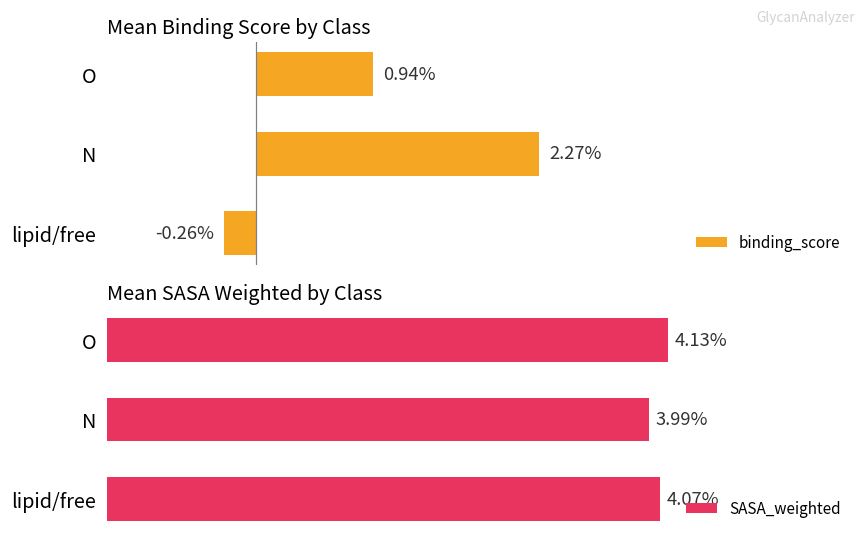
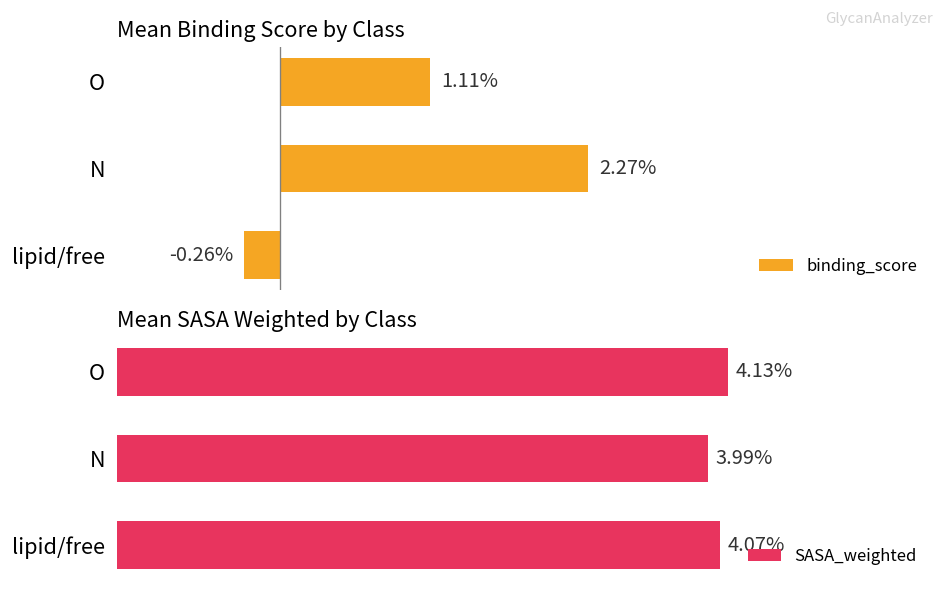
  {
    "Mean Binding Score by Class": {
-     "O": "0.94%",
+     "O": "1.11%",
      "N": "2.27%",
      "lipid/free": "-0.26%"
    },
    "Mean SASA Weighted by Class": {
      "O": "4.13%",
      "N": "3.99%",
      "lipid/free": "4.07%"
    }
  }
